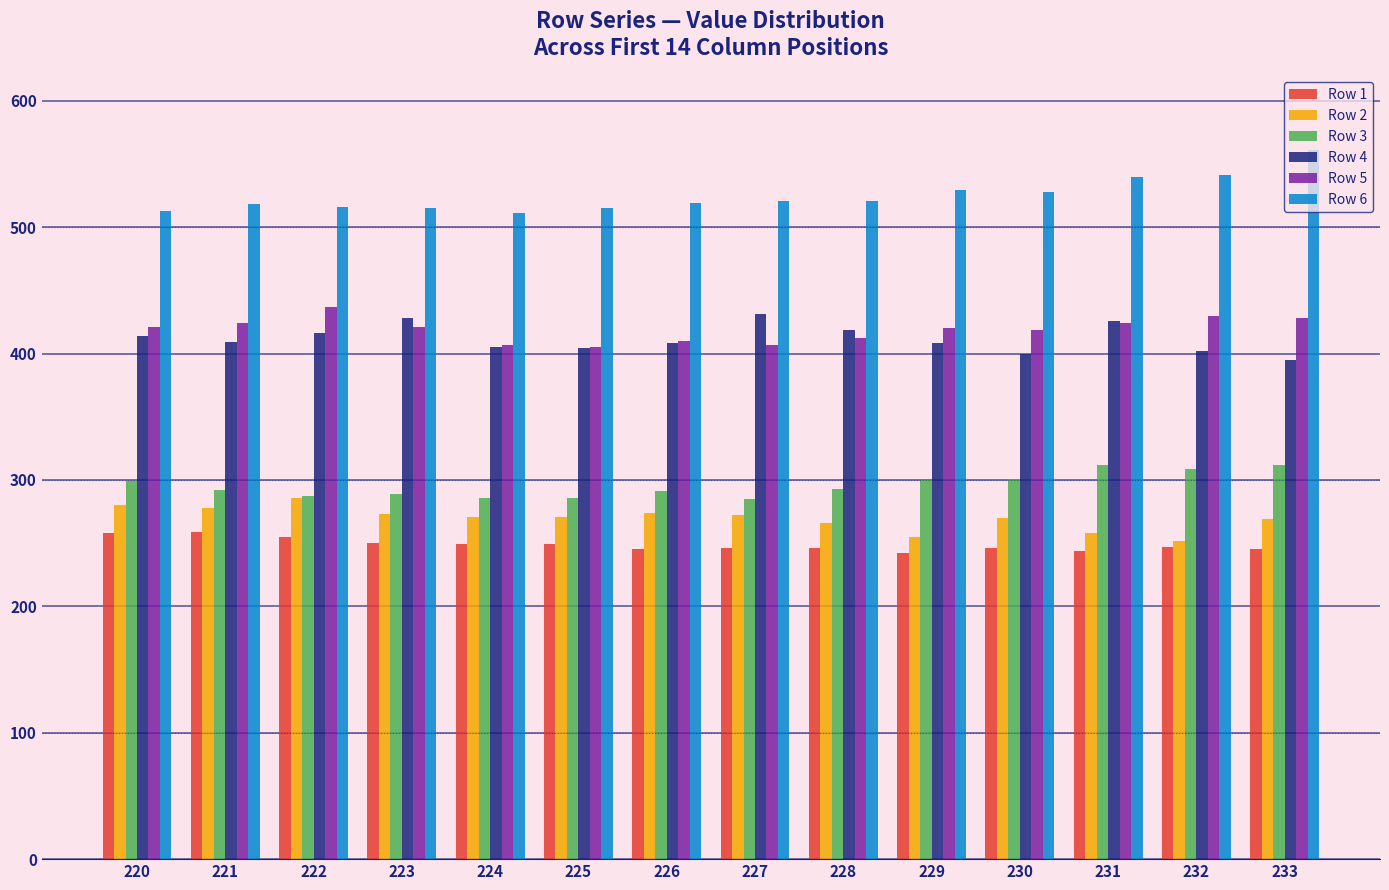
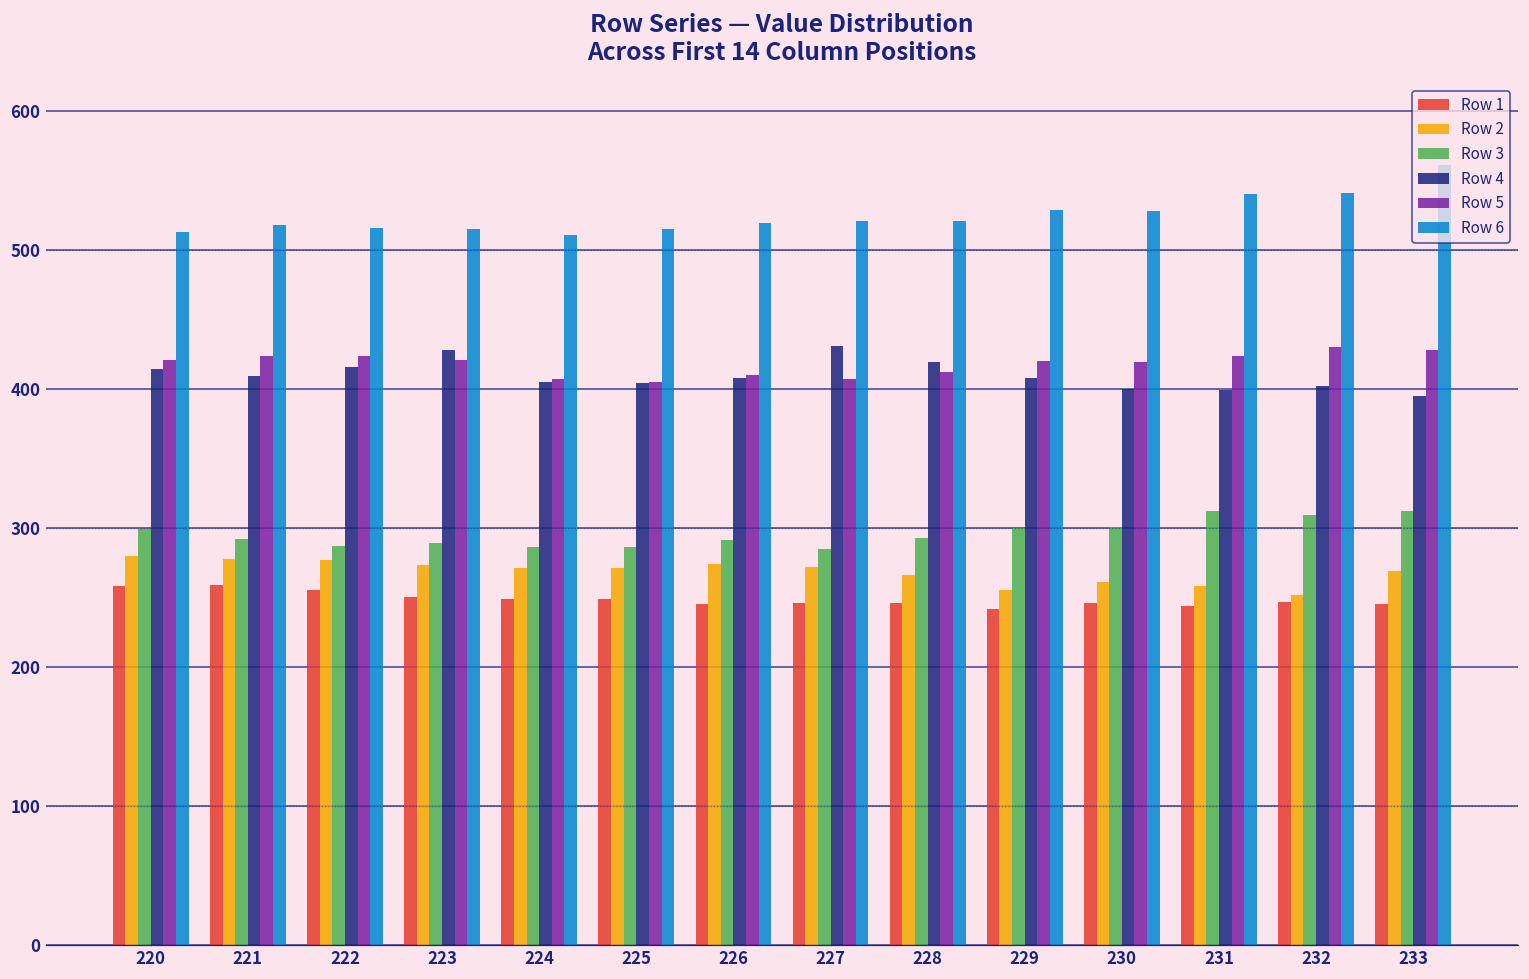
  {
    "Row 1": {
      "220": 258,
      "221": 259,
      "222": 255,
      "223": 250,
      "224": 249,
      "225": 249,
      "226": 245,
      "227": 246,
      "228": 246,
      "229": 242,
      "230": 246,
      "231": 244,
      "232": 247,
      "233": 245
    },
    "Row 2": {
      "220": 280,
      "221": 278,
-     "222": 286,
+     "222": 277,
      "223": 273,
      "224": 271,
      "225": 271,
      "226": 274,
      "227": 272,
      "228": 266,
      "229": 255,
-     "230": 270,
+     "230": 261,
      "231": 258,
      "232": 252,
      "233": 269
    },
    "Row 3": {
      "220": 299,
      "221": 292,
      "222": 287,
      "223": 289,
      "224": 286,
      "225": 286,
      "226": 291,
      "227": 285,
      "228": 293,
      "229": 300,
      "230": 301,
      "231": 312,
      "232": 309,
      "233": 312
    },
    "Row 4": {
      "220": 414,
      "221": 409,
      "222": 416,
      "223": 428,
      "224": 405,
      "225": 404,
      "226": 408,
      "227": 431,
      "228": 419,
      "229": 408,
      "230": 400,
-     "231": 426,
+     "231": 399,
      "232": 402,
      "233": 395
    },
    "Row 5": {
      "220": 421,
      "221": 424,
-     "222": 437,
+     "222": 424,
      "223": 421,
      "224": 407,
      "225": 405,
      "226": 410,
      "227": 407,
      "228": 412,
      "229": 420,
      "230": 419,
      "231": 424,
      "232": 430,
      "233": 428
    },
    "Row 6": {
      "220": 513,
      "221": 518,
      "222": 516,
      "223": 515,
      "224": 511,
      "225": 515,
      "226": 519,
      "227": 521,
      "228": 521,
      "229": 529,
      "230": 528,
      "231": 540,
      "232": 541
    }
  }
